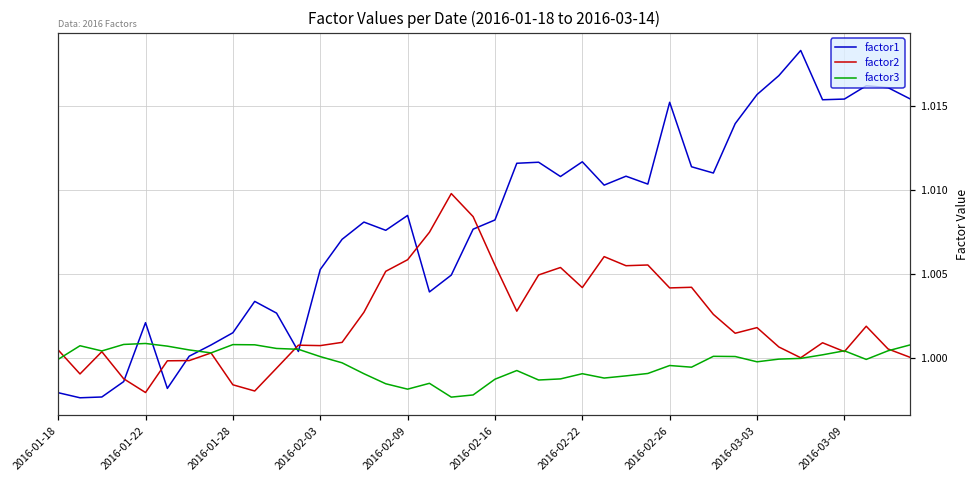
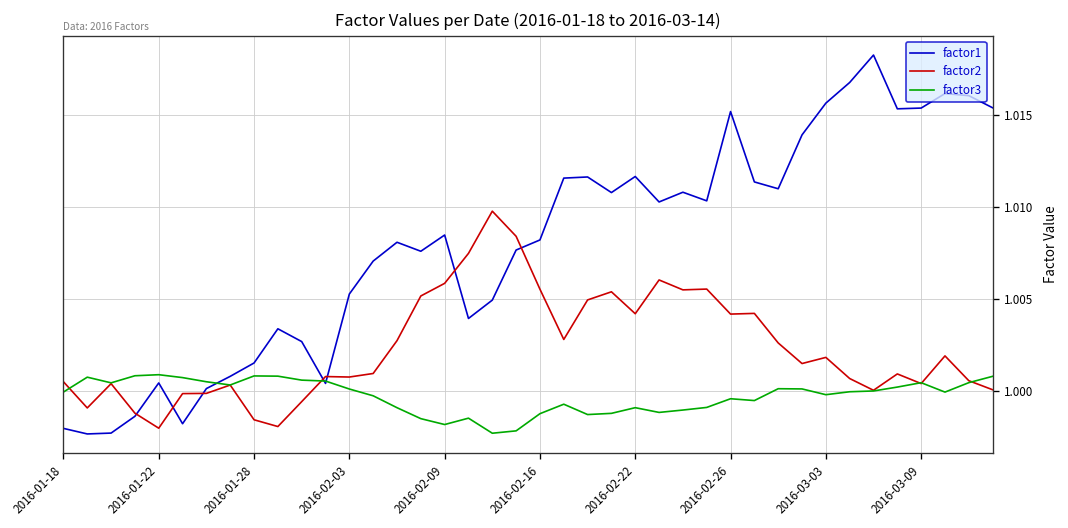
  {
    "factor1": {
      "2016-01-18": 0.9980,
-     "2016-01-22": 1.0021,
+     "2016-01-22": 1.0004,
      "2016-01-28": 1.0015,
      "2016-02-03": 1.0053,
      "2016-02-09": 1.0085,
      "2016-02-16": 1.0082,
      "2016-02-22": 1.0117,
      "2016-02-26": 1.0152,
      "2016-03-03": 1.0157,
      "2016-03-09": 1.0154
    },
    "factor2": {
      "2016-01-18": 1.0005,
      "2016-01-22": 0.9980,
      "2016-01-28": 0.9984,
      "2016-02-03": 1.0008,
      "2016-02-09": 1.0059,
      "2016-02-16": 1.0055,
      "2016-02-22": 1.0042,
      "2016-02-26": 1.0042,
      "2016-03-03": 1.0018
    },
    "factor3": {
      "2016-01-18": 0.9999,
      "2016-01-22": 1.0009,
      "2016-01-28": 1.0008,
      "2016-02-03": 1.0001,
      "2016-02-09": 0.9982,
      "2016-02-16": 0.9988,
      "2016-02-22": 0.9991,
      "2016-02-26": 0.9996,
      "2016-03-03": 0.9998
    }
  }
